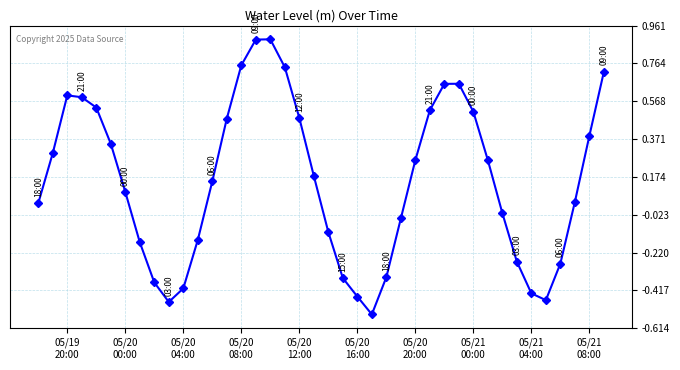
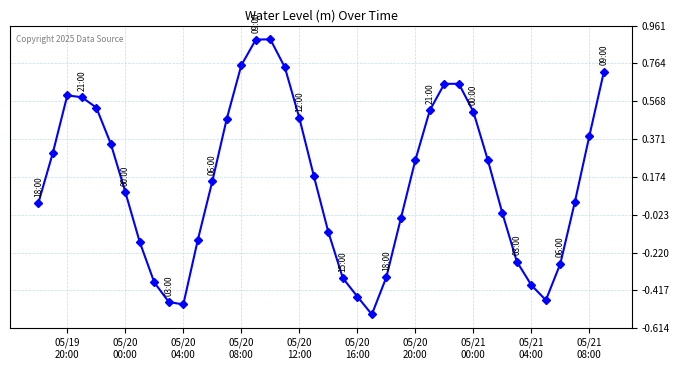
  {
    "05/19 20:00": 0.60,
-   "05/20 04:00": -0.41,
+   "05/20 04:00": -0.49,
    "05/20 08:00": 0.75,
    "05/20 20:00": 0.26,
-   "05/21 04:00": -0.43,
+   "05/21 04:00": -0.39,
    "05/21 08:00": 0.39
  }
